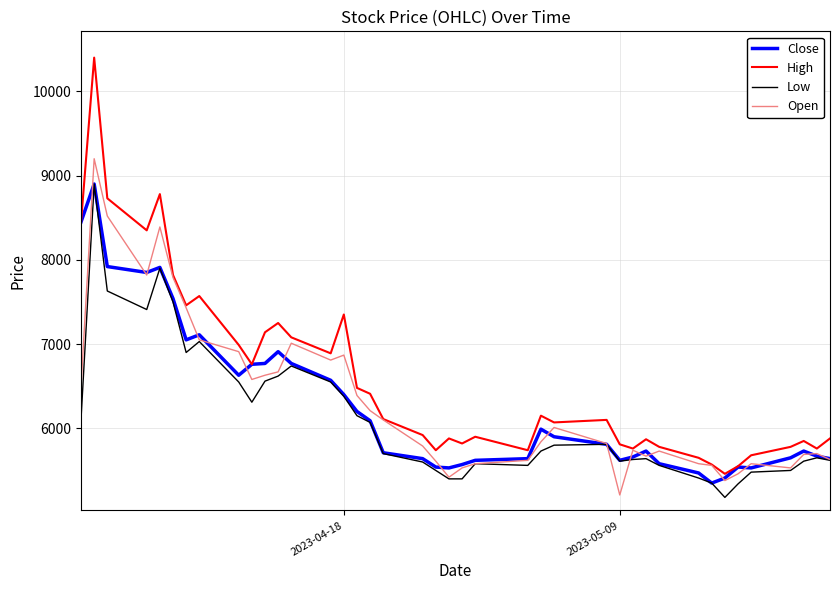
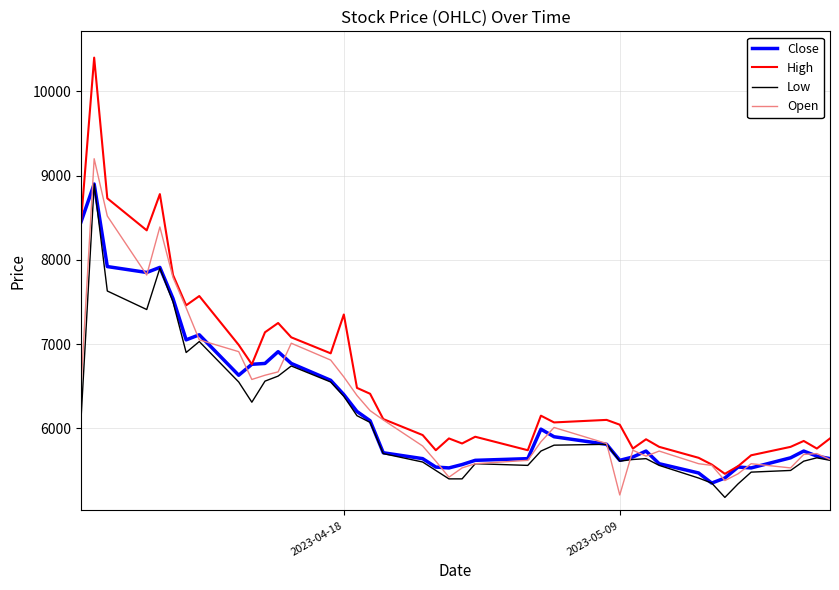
  {
    "High": {
      "2023-04-18": 7400,
-     "2023-05-09": 5800
+     "2023-05-09": 6000
    },
    "Open": {
-     "2023-04-18": 6900,
+     "2023-04-18": 6600,
      "2023-05-09": 5200
    }
  }
